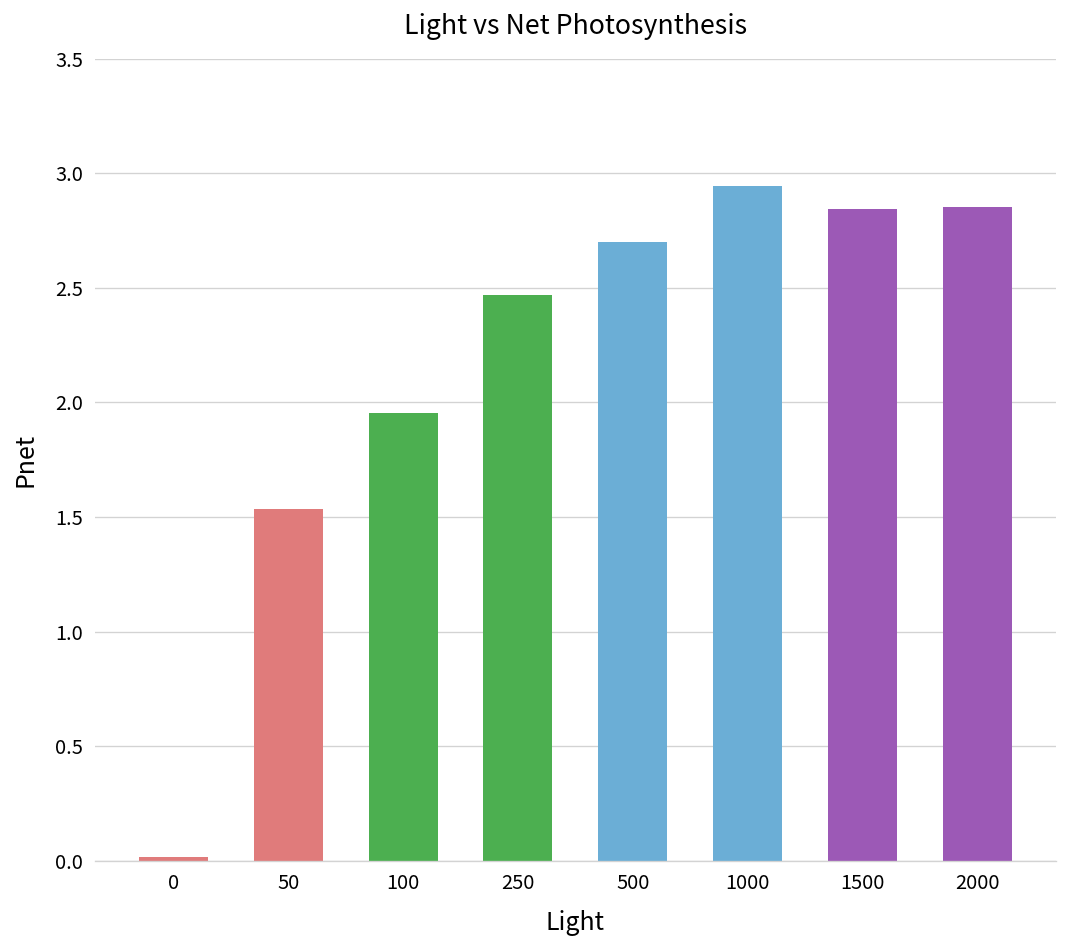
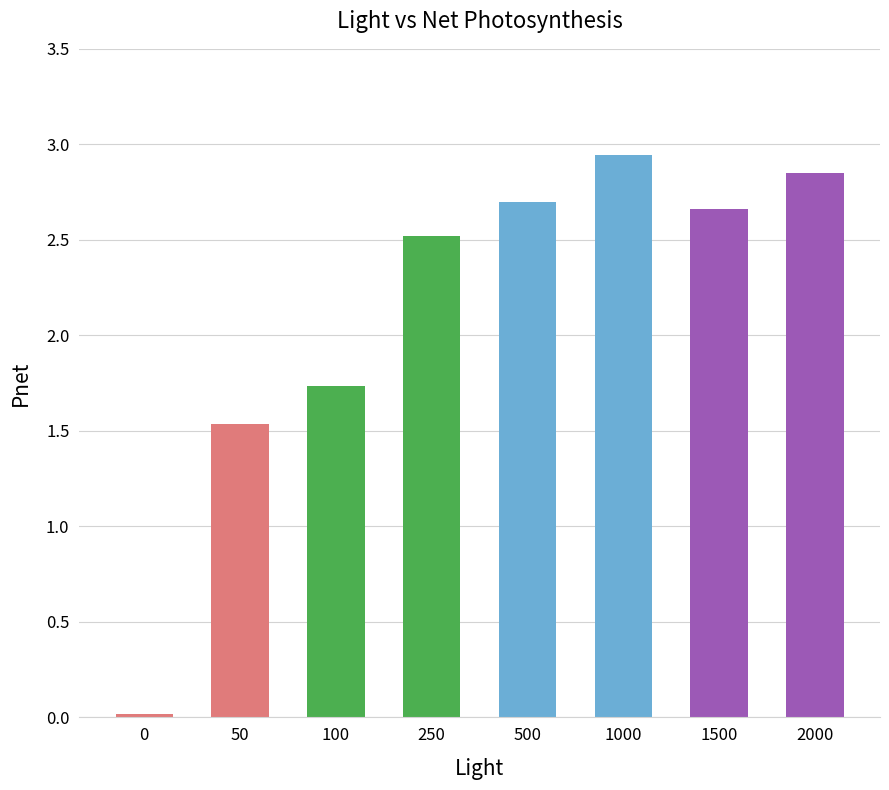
  {
    "0": 0.02,
    "50": 1.54,
-   "100": 1.95,
-   "250": 2.47,
+   "100": 1.74,
+   "250": 2.52,
    "500": 2.70,
    "1000": 2.95,
-   "1500": 2.84,
+   "1500": 2.66,
    "2000": 2.85
  }
